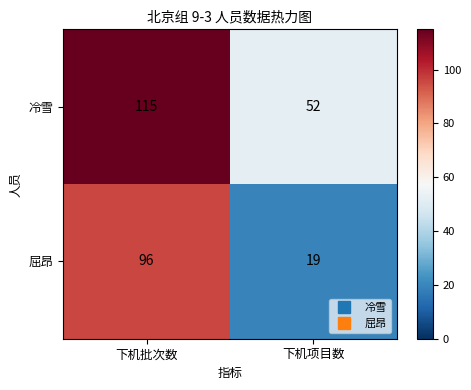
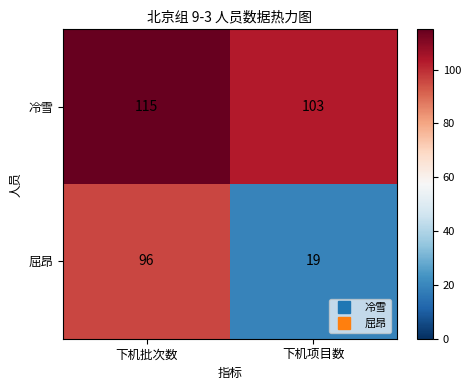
  {
    "冷雪": {
      "下机批次数": 115,
-     "下机项目数": 52
+     "下机项目数": 103
    },
    "屈昂": {
      "下机批次数": 96,
      "下机项目数": 19
    }
  }
